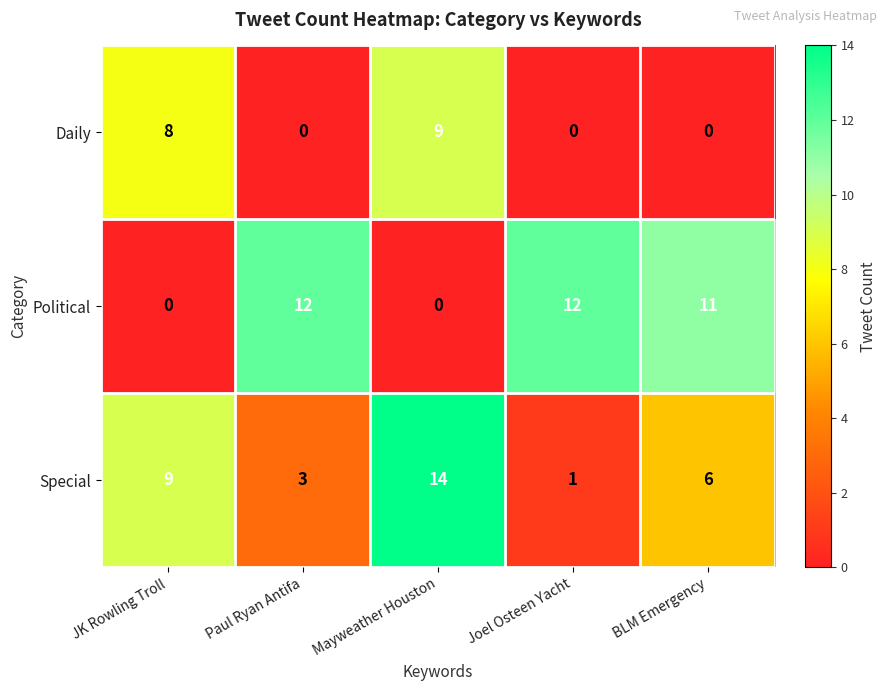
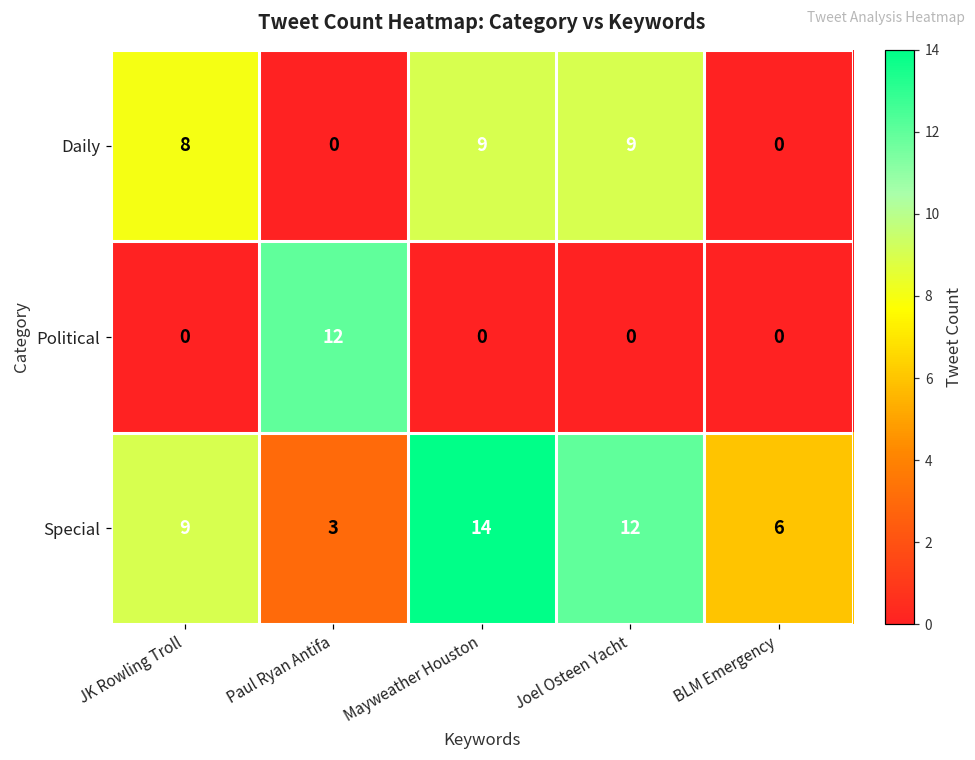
  {
    "Daily": {
      "JK Rowling Troll": 8,
      "Paul Ryan Antifa": 0,
      "Mayweather Houston": 9,
-     "Joel Osteen Yacht": 0,
+     "Joel Osteen Yacht": 9,
      "BLM Emergency": 0
    },
    "Political": {
      "JK Rowling Troll": 0,
      "Paul Ryan Antifa": 12,
      "Mayweather Houston": 0,
-     "Joel Osteen Yacht": 12,
-     "BLM Emergency": 11
+     "Joel Osteen Yacht": 0,
+     "BLM Emergency": 0
    },
    "Special": {
      "JK Rowling Troll": 9,
      "Paul Ryan Antifa": 3,
      "Mayweather Houston": 14,
-     "Joel Osteen Yacht": 1,
+     "Joel Osteen Yacht": 12,
      "BLM Emergency": 6
    }
  }
